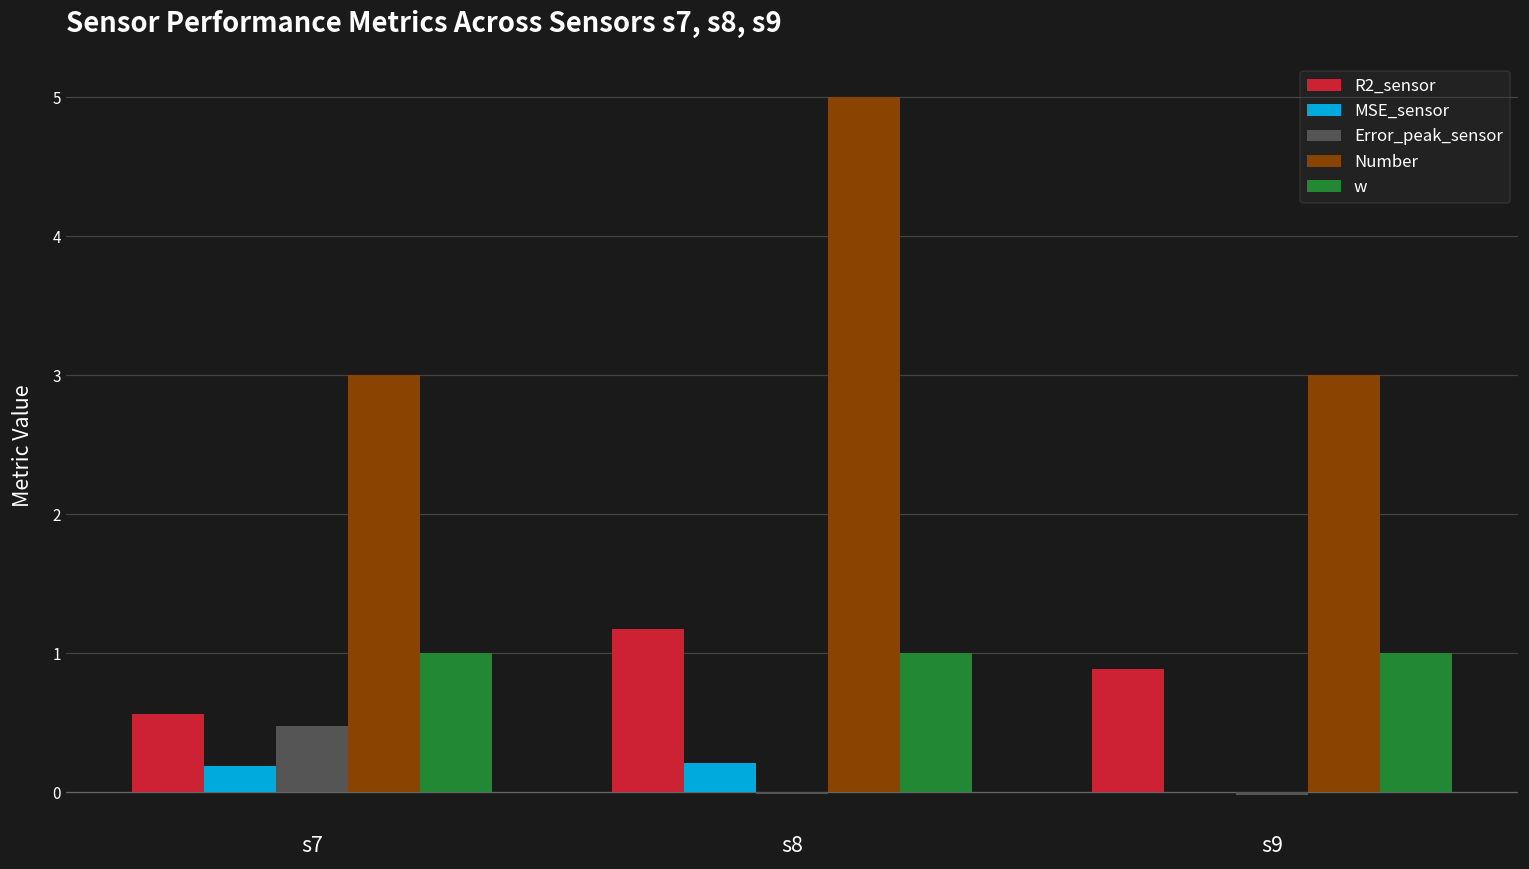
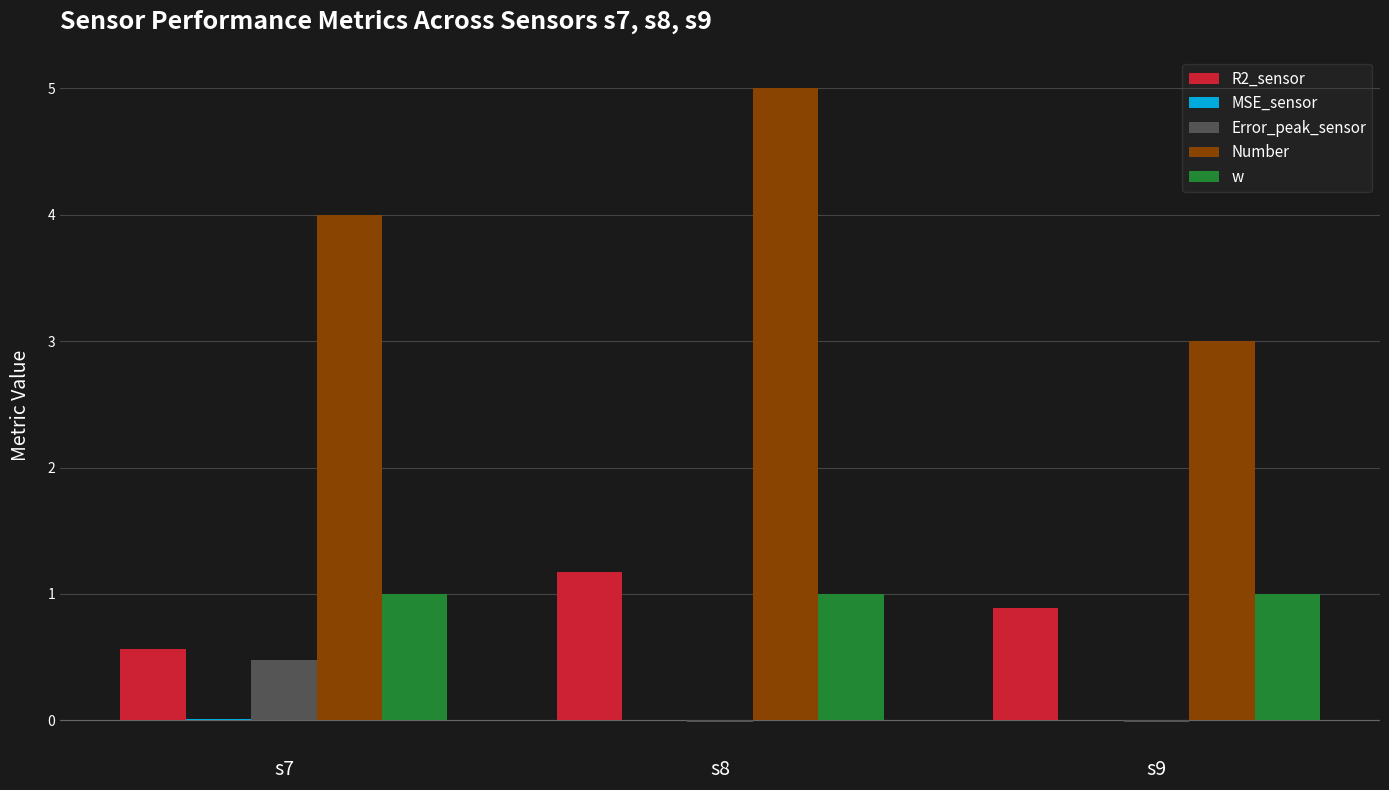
  {
    "R2_sensor": {
      "s7": 0.57,
      "s8": 1.18,
      "s9": 0.89
    },
    "MSE_sensor": {
-     "s7": 0.19,
-     "s8": 0.21
+     "s7": 0.01,
+     "s8": 0.00
    },
    "Error_peak_sensor": {
      "s7": 0.48
    },
    "Number": {
-     "s7": 3,
+     "s7": 4,
      "s8": 5,
      "s9": 3
    },
    "w": {
      "s7": 1.00,
      "s8": 1.00,
      "s9": 1.00
    }
  }
